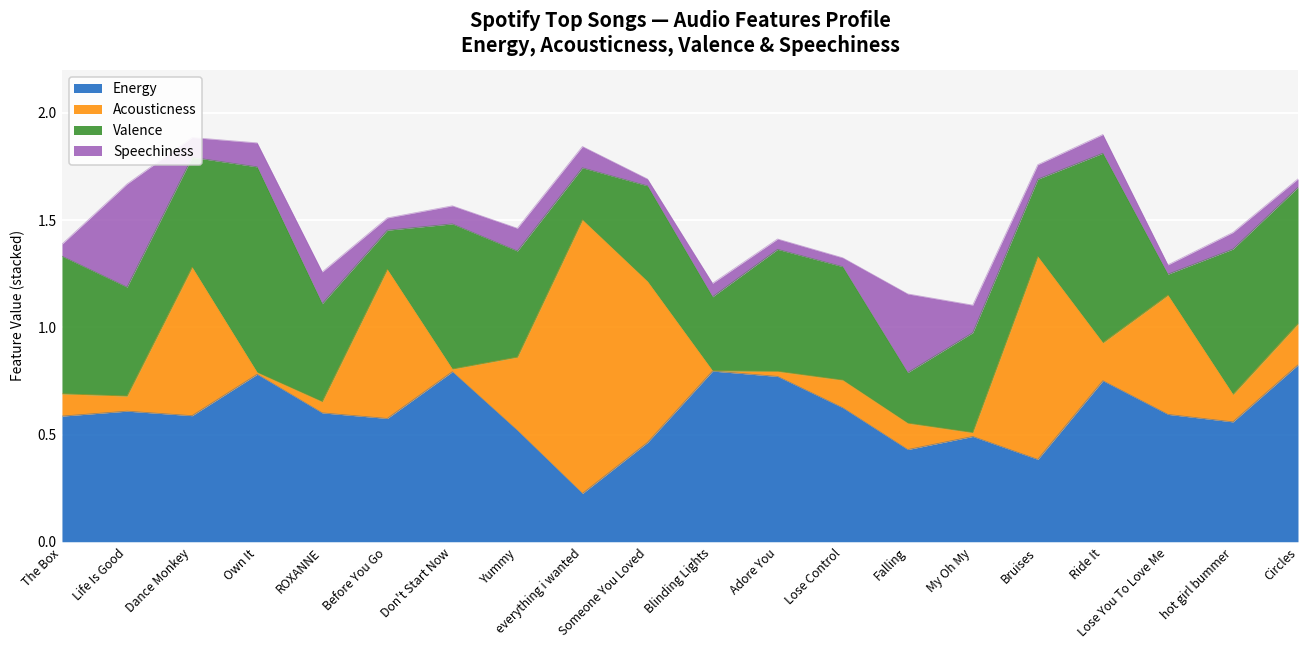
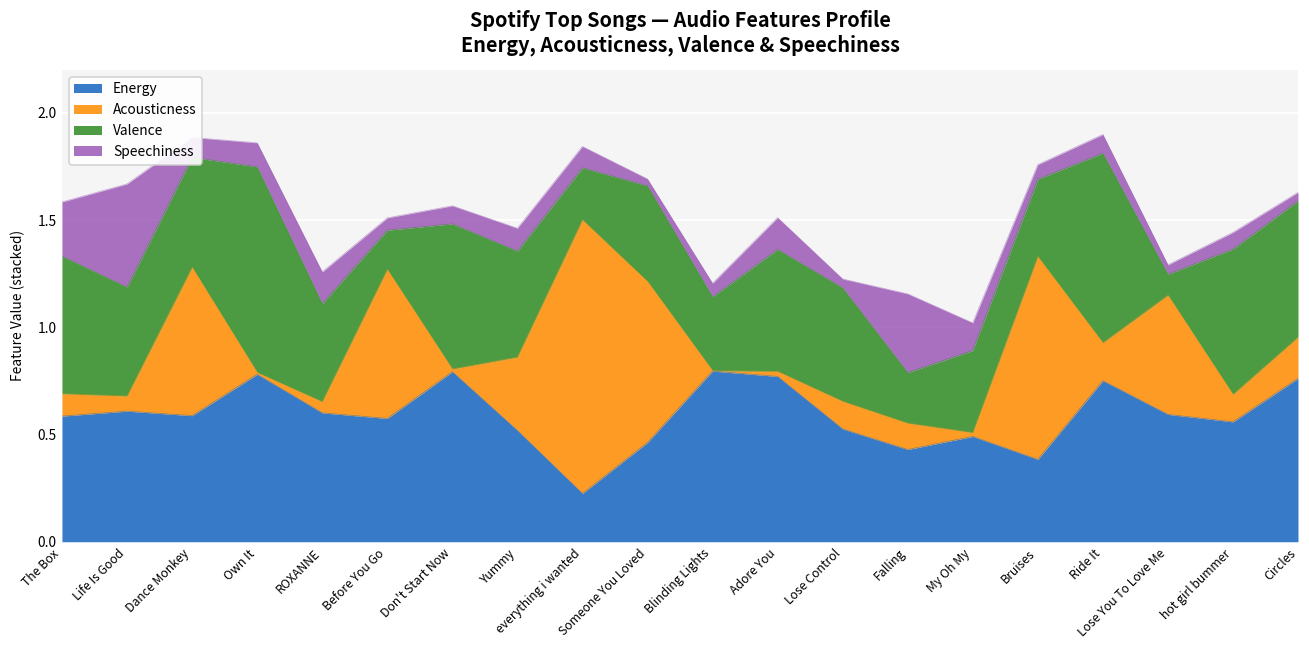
  {
    "Energy": {
      "The Box": 0.59,
      "Life Is Good": 0.61,
      "Dance Monkey": 0.59,
      "ROXANNE": 0.60,
      "Before You Go": 0.58,
      "Yummy": 0.52,
      "everything i wanted": 0.23,
      "Someone You Loved": 0.46,
      "Adore You": 0.77,
-     "Lose Control": 0.63,
+     "Lose Control": 0.53,
      "Falling": 0.43,
      "My Oh My": 0.49,
      "Bruises": 0.38,
      "Ride It": 0.75,
      "Lose You To Love Me": 0.59,
      "hot girl bummer": 0.56,
-     "Circles": 0.83
+     "Circles": 0.76
    },
    "Acousticness": {
      "The Box": 0.10,
      "Life Is Good": 0.07,
      "Dance Monkey": 0.69,
      "ROXANNE": 0.05,
      "Before You Go": 0.70,
      "Yummy": 0.34,
      "everything i wanted": 1.28,
      "Someone You Loved": 0.75,
      "Adore You": 0.02,
      "Lose Control": 0.13,
      "Falling": 0.12,
      "My Oh My": 0.02,
      "Bruises": 0.95,
      "Ride It": 0.18,
      "Lose You To Love Me": 0.56,
      "hot girl bummer": 0.13,
      "Circles": 0.19
    },
    "Valence": {
      "The Box": 0.64,
      "Life Is Good": 0.51,
      "Own It": 0.96,
      "ROXANNE": 0.46,
      "Before You Go": 0.18,
      "Don't Start Now": 0.68,
      "Yummy": 0.49,
      "everything i wanted": 0.24,
      "Someone You Loved": 0.45,
      "Blinding Lights": 0.34,
      "Adore You": 0.57,
      "Lose Control": 0.53,
      "Falling": 0.24,
-     "My Oh My": 0.47,
+     "My Oh My": 0.38,
      "Bruises": 0.36,
      "Ride It": 0.88,
      "Lose You To Love Me": 0.10,
      "hot girl bummer": 0.68,
      "Circles": 0.64
    },
    "Speechiness": {
-     "The Box": 0.06,
+     "The Box": 0.25,
      "Life Is Good": 0.48,
      "Own It": 0.11,
      "ROXANNE": 0.15,
      "Before You Go": 0.06,
      "Don't Start Now": 0.08,
      "Yummy": 0.11,
      "everything i wanted": 0.10,
      "Someone You Loved": 0.03,
      "Blinding Lights": 0.06,
-     "Adore You": 0.05,
+     "Adore You": 0.15,
      "Lose Control": 0.04,
      "Falling": 0.37,
      "My Oh My": 0.13,
      "Bruises": 0.07,
      "Ride It": 0.09,
      "Lose You To Love Me": 0.04,
      "hot girl bummer": 0.08,
      "Circles": 0.04
    }
  }
